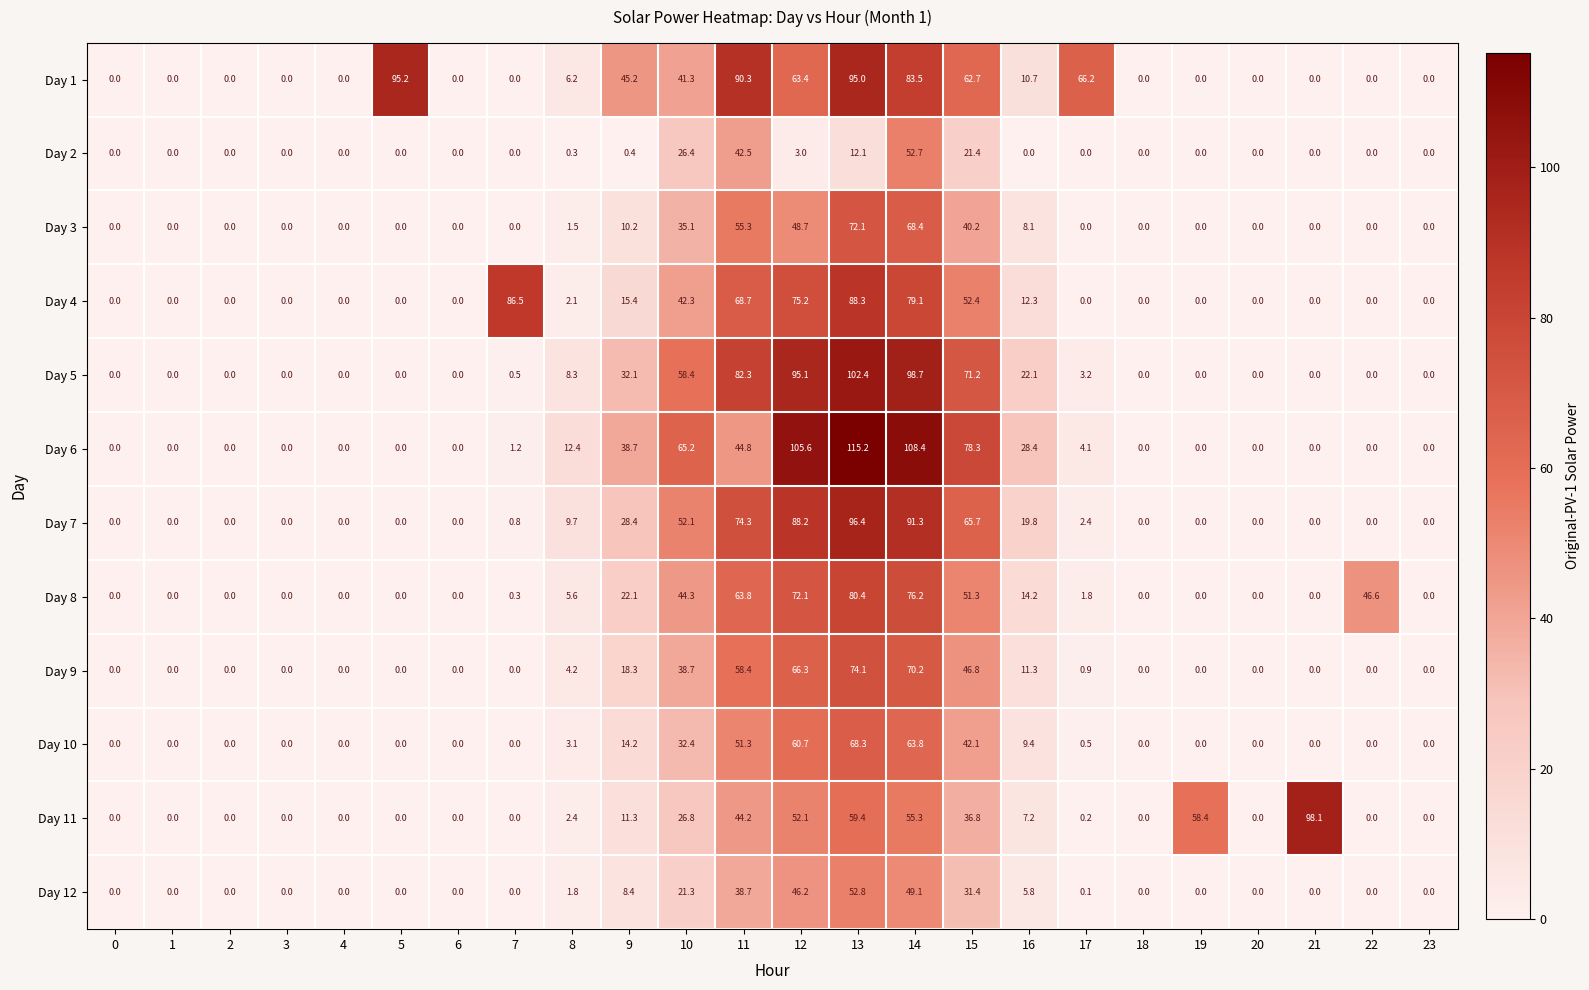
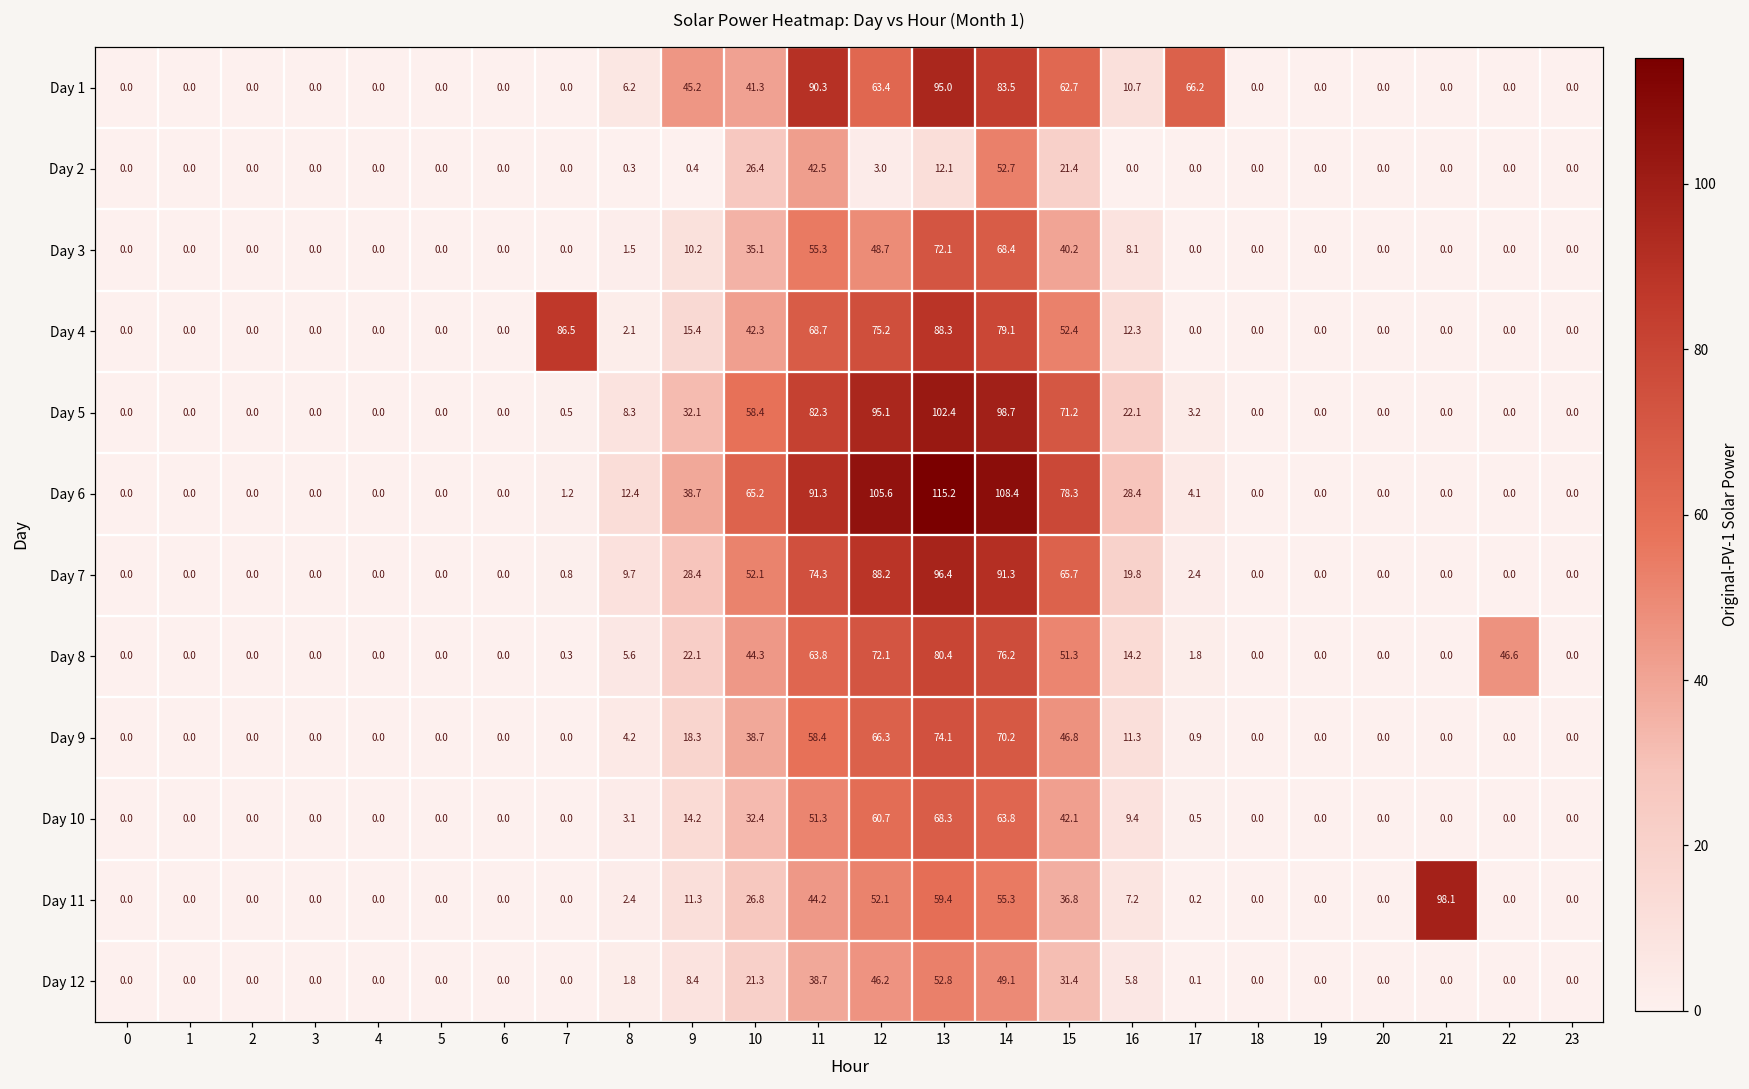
  {
    "Day 1": {
      "0": 0.0,
      "1": 0.0,
      "2": 0.0,
      "3": 0.0,
      "4": 0.0,
-     "5": 95.2,
+     "5": 0.0,
      "6": 0.0,
      "7": 0.0,
      "8": 6.2,
      "9": 45.2,
      "10": 41.3,
      "11": 90.3,
      "12": 63.4,
      "13": 95.0,
      "14": 83.5,
      "15": 62.7,
      "16": 10.7,
      "17": 66.2,
      "18": 0.0,
      "19": 0.0,
      "20": 0.0,
      "21": 0.0,
      "22": 0.0,
      "23": 0.0
    },
    "Day 6": {
      "0": 0.0,
      "1": 0.0,
      "2": 0.0,
      "3": 0.0,
      "4": 0.0,
      "5": 0.0,
      "6": 0.0,
      "7": 1.2,
      "8": 12.4,
      "9": 38.7,
      "10": 65.2,
-     "11": 44.8,
+     "11": 91.3,
      "12": 105.6,
      "13": 115.2,
      "14": 108.4,
      "15": 78.3,
      "16": 28.4,
      "17": 4.1,
      "18": 0.0,
      "19": 0.0,
      "20": 0.0,
      "21": 0.0,
      "22": 0.0,
      "23": 0.0
    },
    "Day 11": {
      "0": 0.0,
      "1": 0.0,
      "2": 0.0,
      "3": 0.0,
      "4": 0.0,
      "5": 0.0,
      "6": 0.0,
      "7": 0.0,
      "8": 2.4,
      "9": 11.3,
      "10": 26.8,
      "11": 44.2,
      "12": 52.1,
      "13": 59.4,
      "14": 55.3,
      "15": 36.8,
      "16": 7.2,
      "17": 0.2,
      "18": 0.0,
-     "19": 58.4,
+     "19": 0.0,
      "20": 0.0,
      "21": 98.1,
      "22": 0.0,
      "23": 0.0
    }
  }
